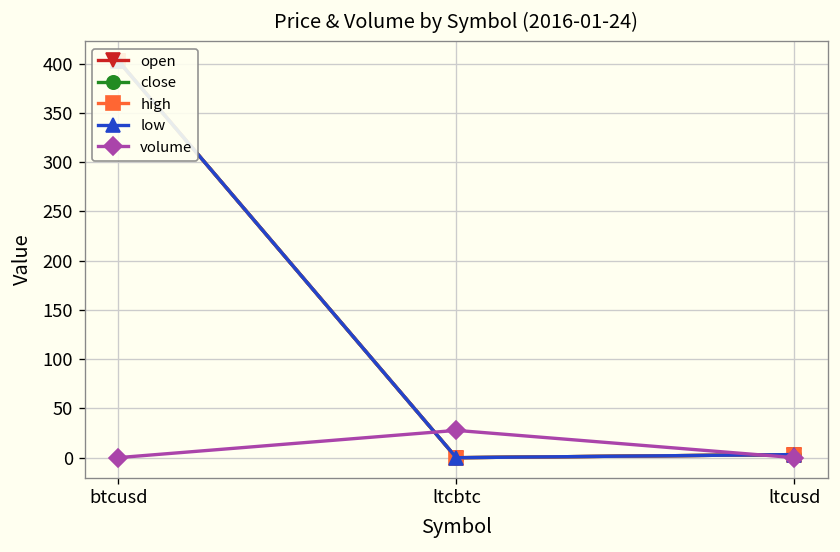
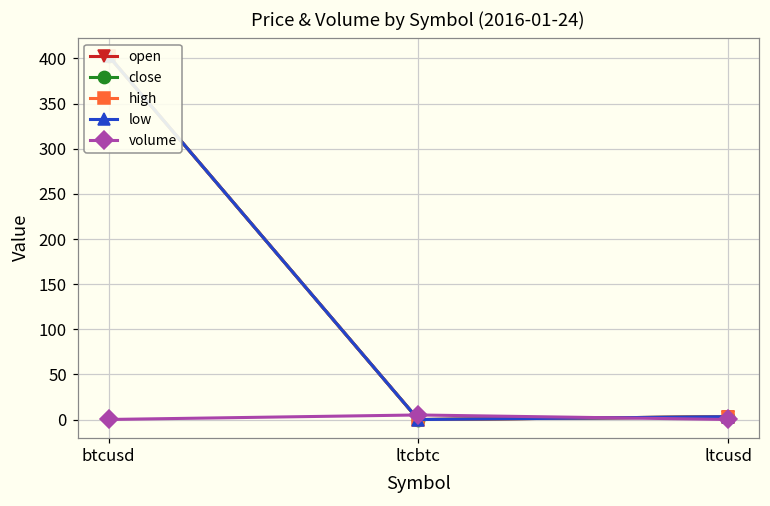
  {
    "low": {
      "ltcbtc": 0
    },
    "volume": {
      "btcusd": 0,
-     "ltcbtc": 30
+     "ltcbtc": 10
    }
  }
